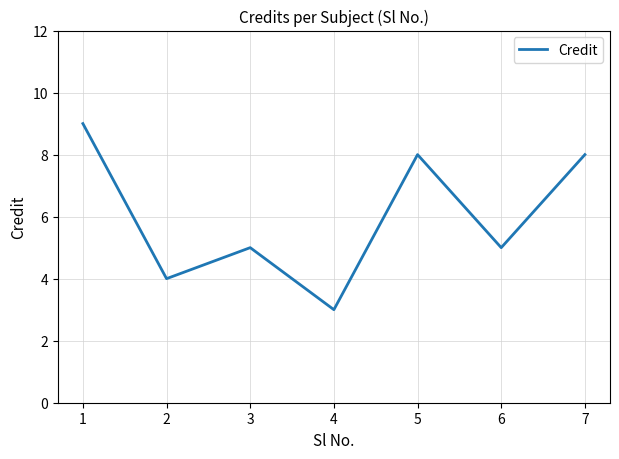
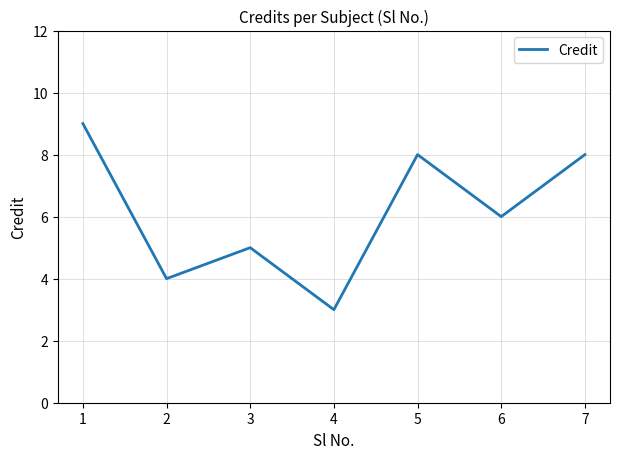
  {
    "1": 9,
    "2": 4,
    "3": 5,
    "4": 3,
    "5": 8,
-   "6": 5,
+   "6": 6,
    "7": 8
  }
